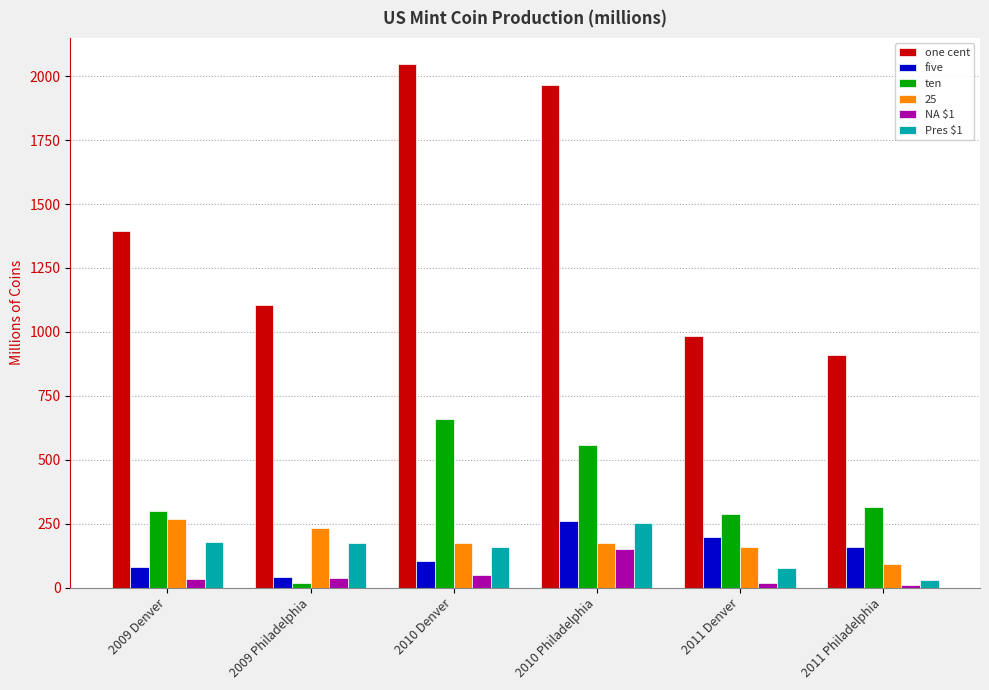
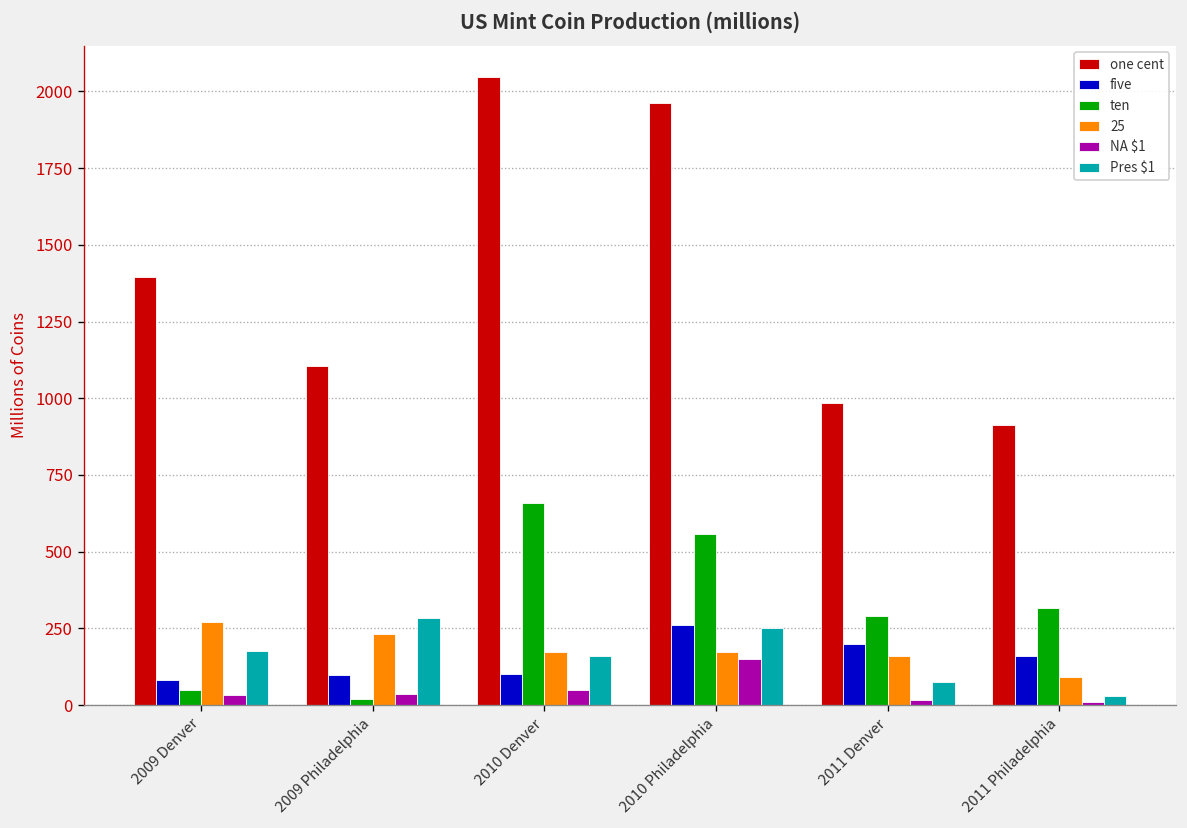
  {
    "one cent": {
      "2009 Denver": 1400,
      "2009 Philadelphia": 1110,
      "2010 Denver": 2050,
      "2010 Philadelphia": 1960,
      "2011 Denver": 980,
      "2011 Philadelphia": 910
    },
    "five": {
      "2009 Denver": 80,
-     "2009 Philadelphia": 40,
+     "2009 Philadelphia": 100,
      "2010 Denver": 100,
      "2010 Philadelphia": 260,
      "2011 Denver": 200,
      "2011 Philadelphia": 160
    },
    "ten": {
-     "2009 Denver": 300,
+     "2009 Denver": 50,
      "2009 Philadelphia": 20,
      "2010 Denver": 660,
      "2010 Philadelphia": 560,
      "2011 Denver": 290,
      "2011 Philadelphia": 320
    },
    "25": {
      "2009 Denver": 270,
      "2009 Philadelphia": 230,
      "2010 Denver": 170,
      "2010 Philadelphia": 170,
      "2011 Denver": 160,
      "2011 Philadelphia": 90
    },
    "NA $1": {
      "2009 Denver": 30,
      "2009 Philadelphia": 40,
      "2010 Denver": 50,
      "2010 Philadelphia": 150,
      "2011 Denver": 20
    },
    "Pres $1": {
      "2009 Denver": 180,
-     "2009 Philadelphia": 180,
+     "2009 Philadelphia": 280,
      "2010 Denver": 160,
      "2010 Philadelphia": 250,
      "2011 Denver": 80,
      "2011 Philadelphia": 30
    }
  }
